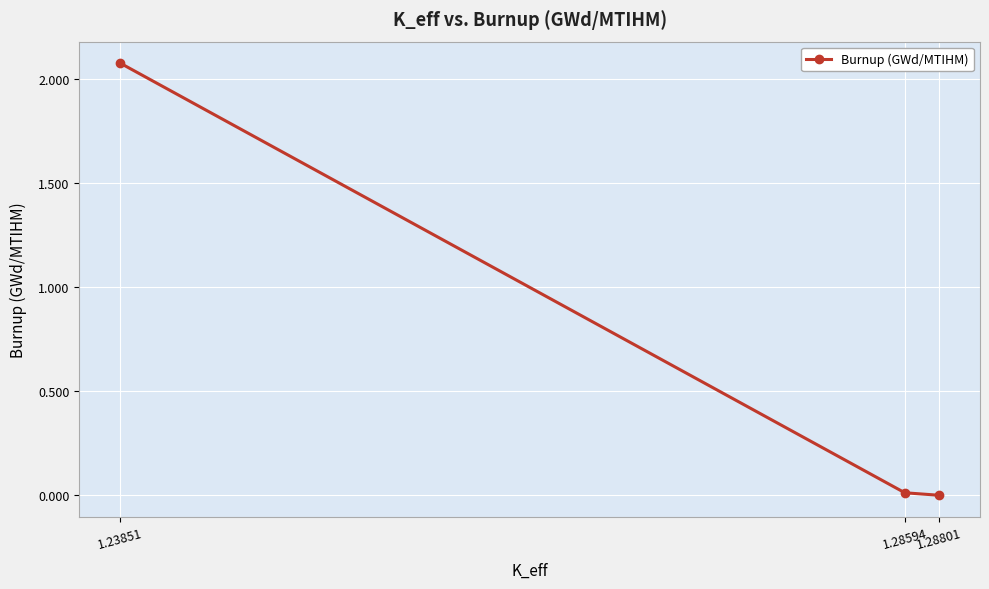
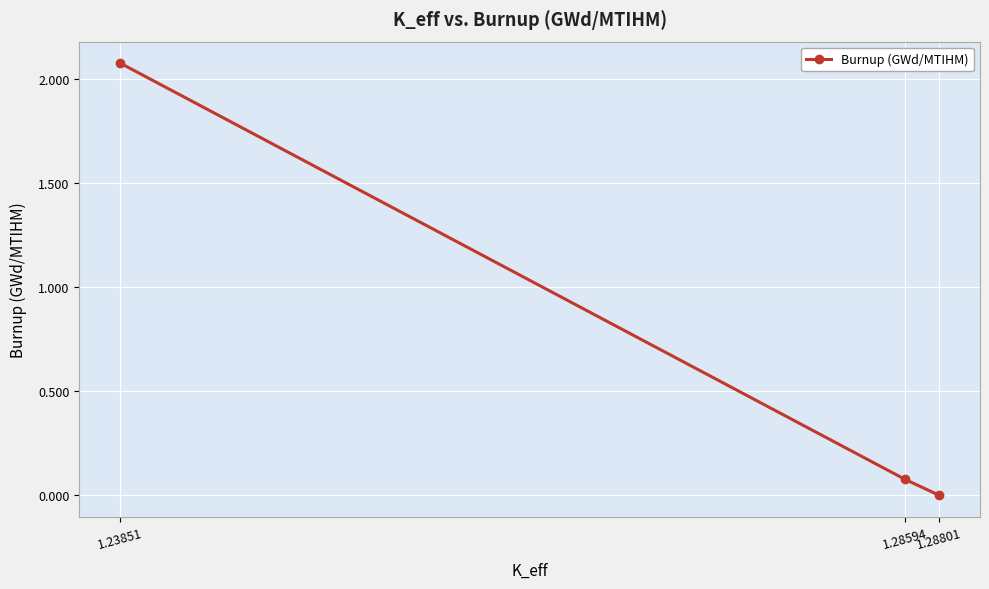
  {
    "1.23851": 2.07,
-   "1.28594": 0.01,
+   "1.28594": 0.08,
    "1.28801": 0.00
  }
